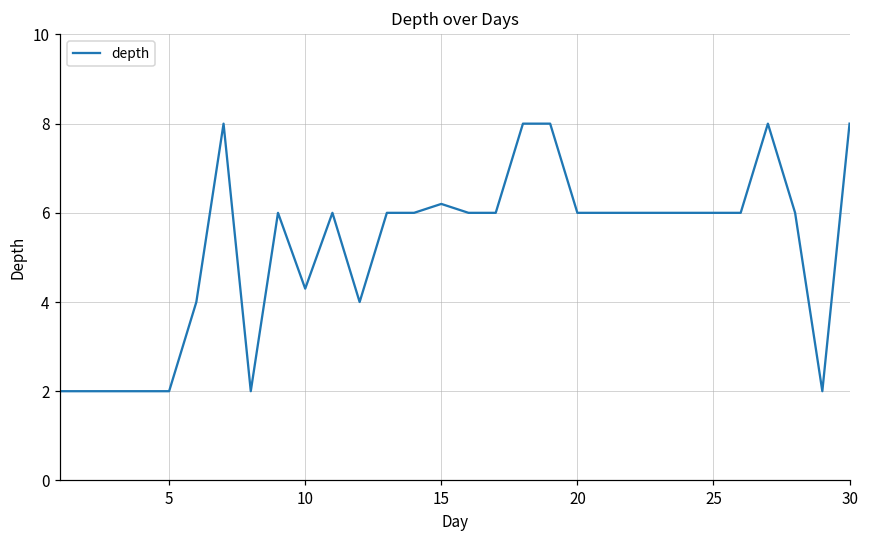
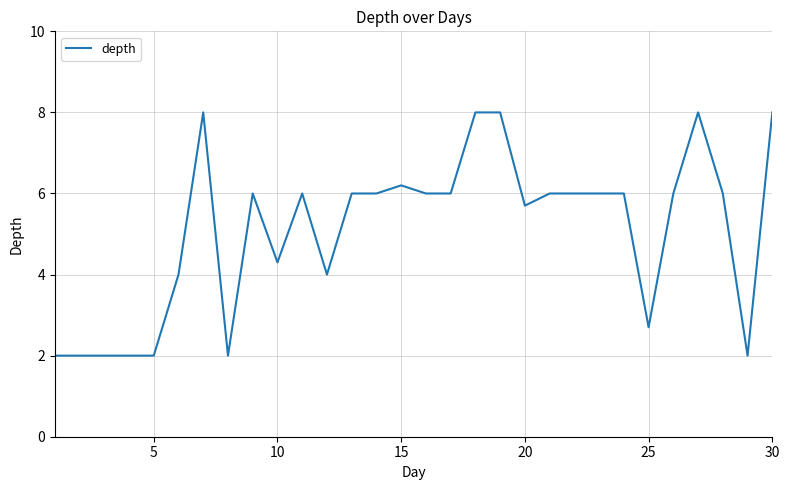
  {
    "5": 2.0,
    "10": 4.3,
    "15": 6.2,
-   "20": 6.0,
-   "25": 6.0,
+   "20": 5.7,
+   "25": 2.7,
    "30": 8.0
  }
